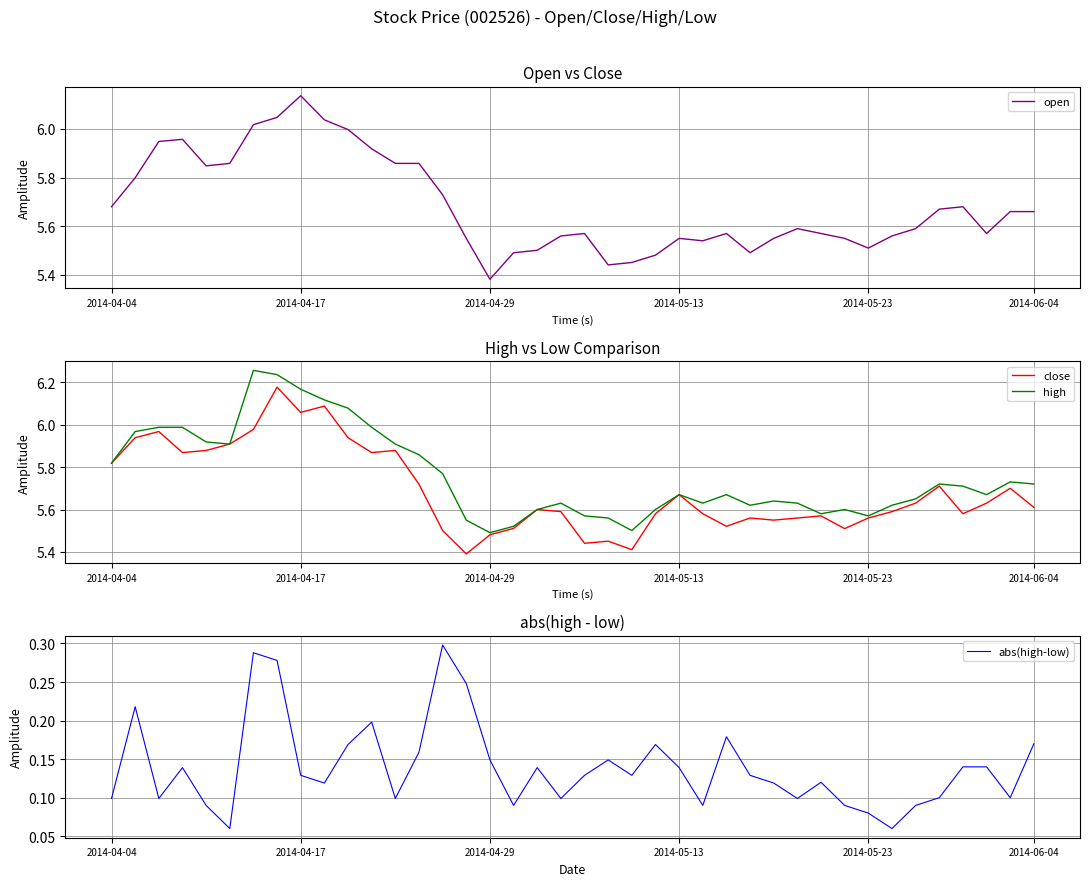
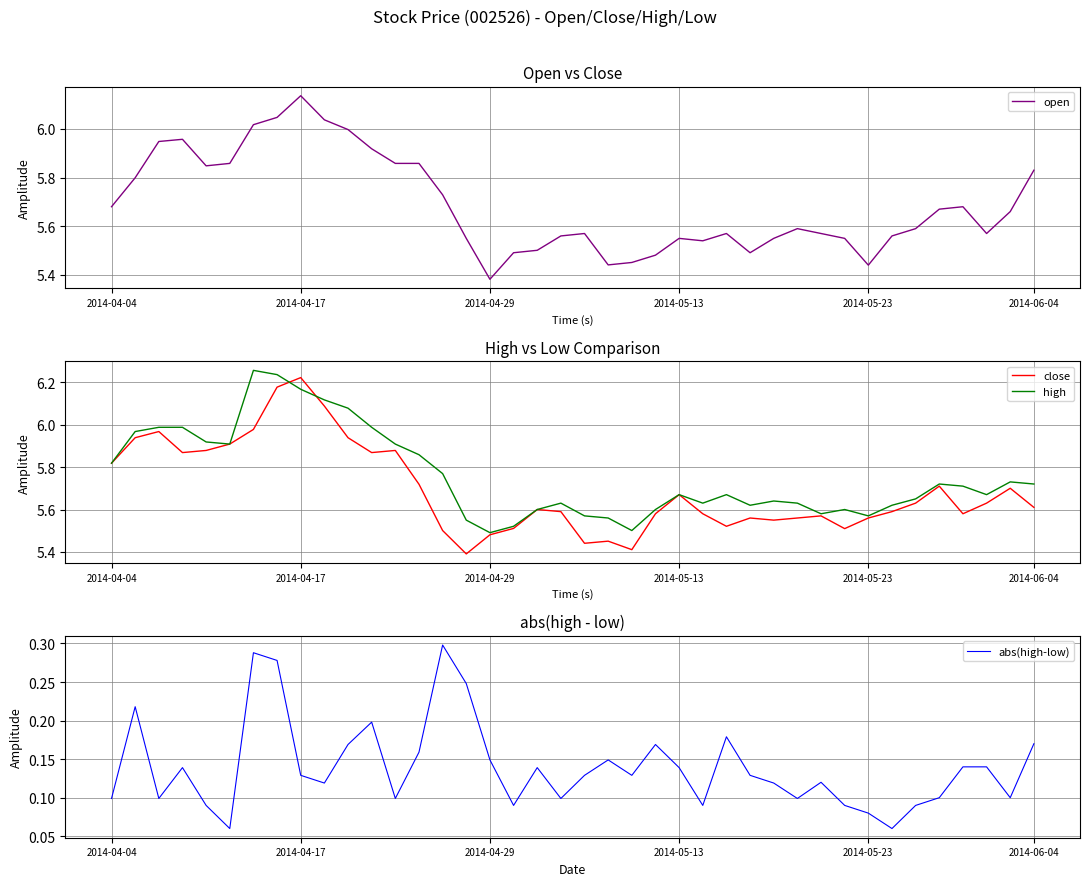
  {
    "Open vs Close": {
      "2014-04-04": 5.68,
      "2014-04-17": 6.14,
      "2014-04-29": 5.38,
      "2014-05-13": 5.55,
-     "2014-05-23": 5.51,
-     "2014-06-04": 5.66
+     "2014-05-23": 5.44,
+     "2014-06-04": 5.83
    },
    "High vs Low Comparison": {
      "close": {
-       "2014-04-17": 6.06,
+       "2014-04-17": 6.22,
        "2014-06-04": 5.61
      },
      "high": {
        "2014-04-17": 6.17,
        "2014-06-04": 5.72
      }
    },
    "abs(high - low)": {
      "2014-04-04": 0.10,
      "2014-04-17": 0.13,
      "2014-04-29": 0.15,
      "2014-05-13": 0.14,
      "2014-05-23": 0.08,
      "2014-06-04": 0.17
    }
  }
